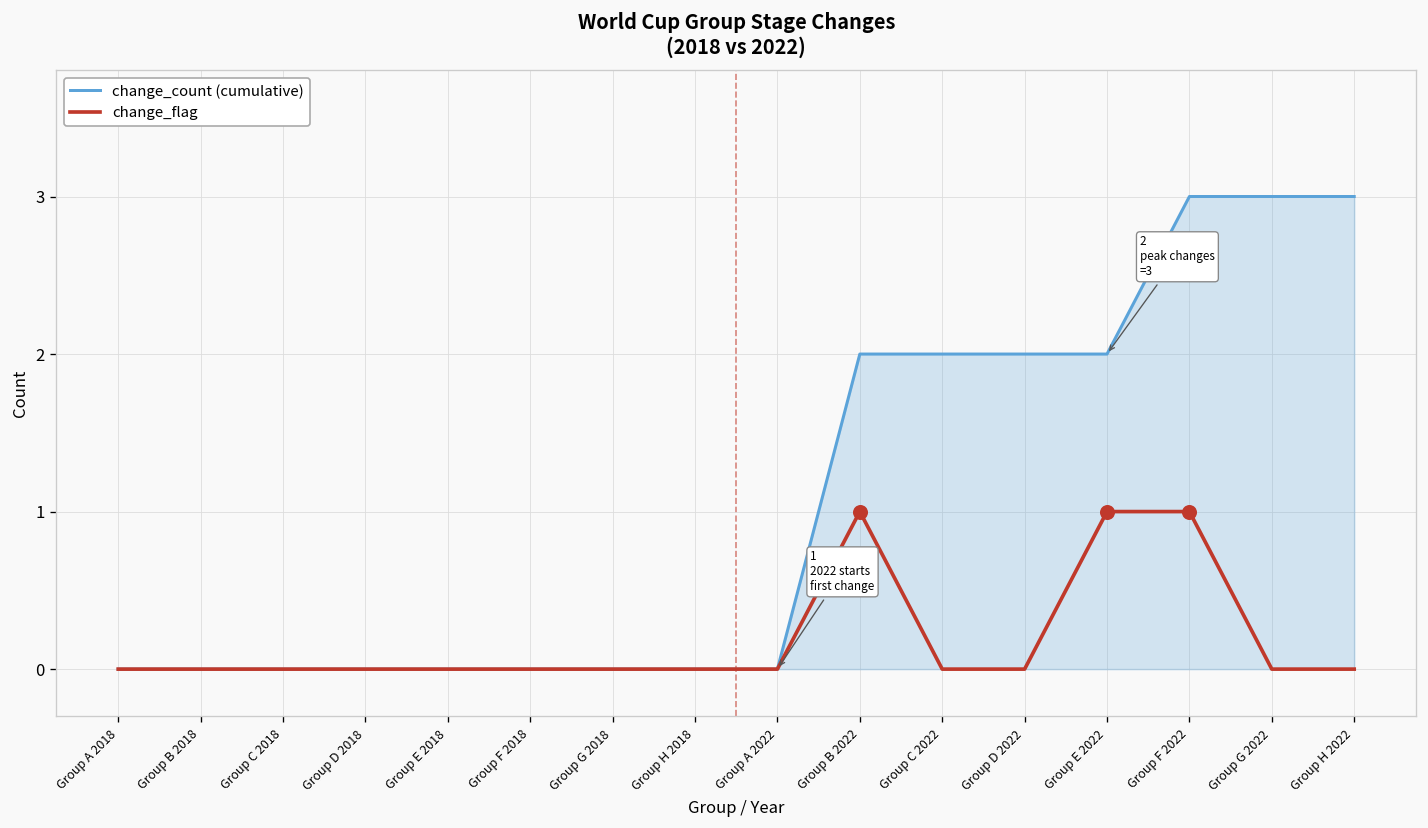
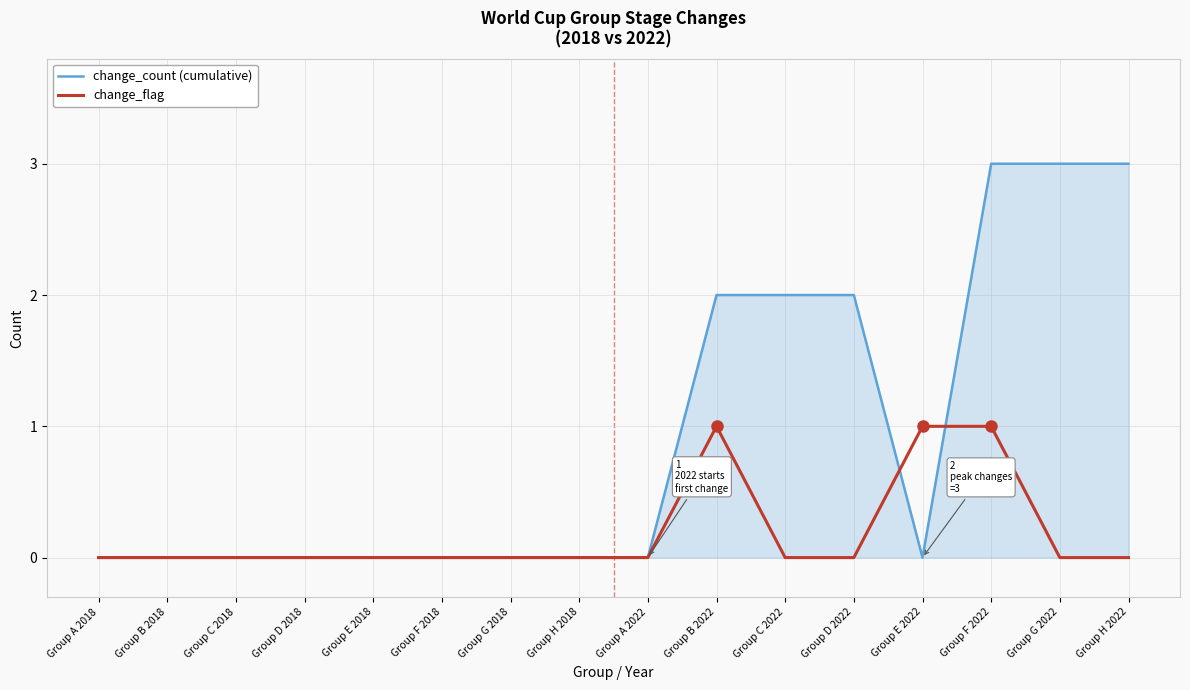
  {
    "change_count (cumulative)": {
      "Group B 2022": 2,
      "Group C 2022": 2,
      "Group D 2022": 2,
-     "Group E 2022": 2,
+     "Group E 2022": 0,
      "Group F 2022": 3,
      "Group G 2022": 3,
      "Group H 2022": 3
    }
  }
